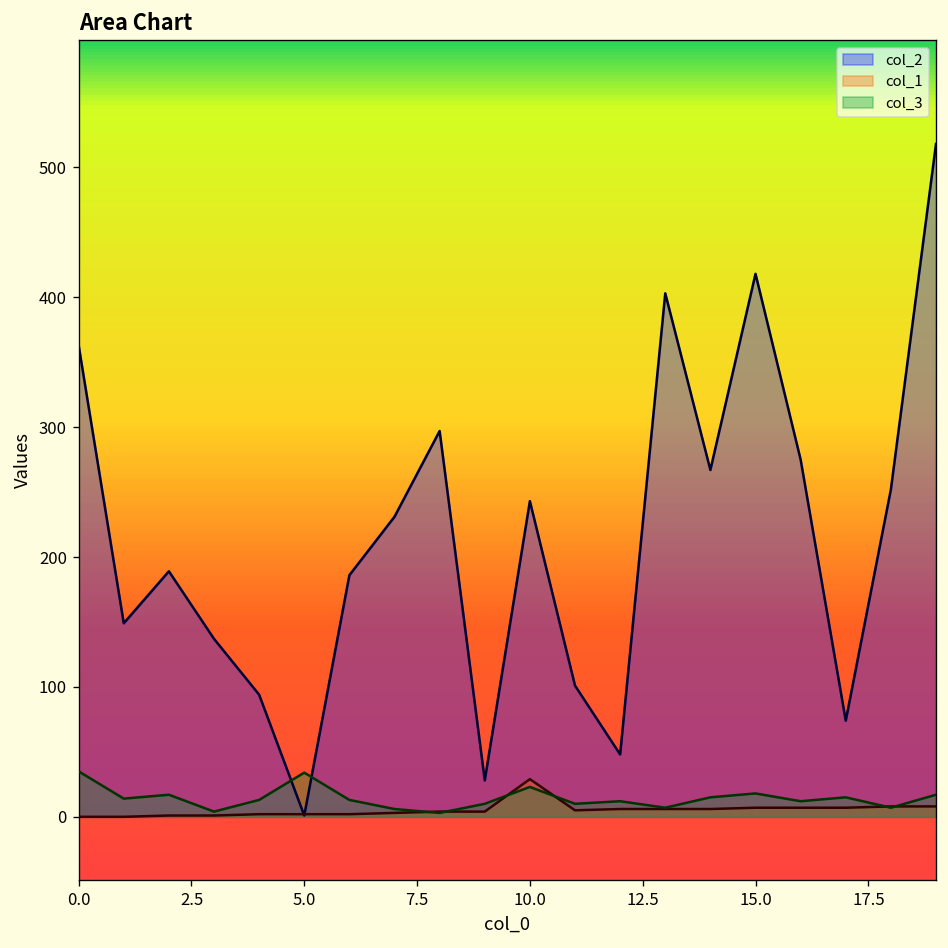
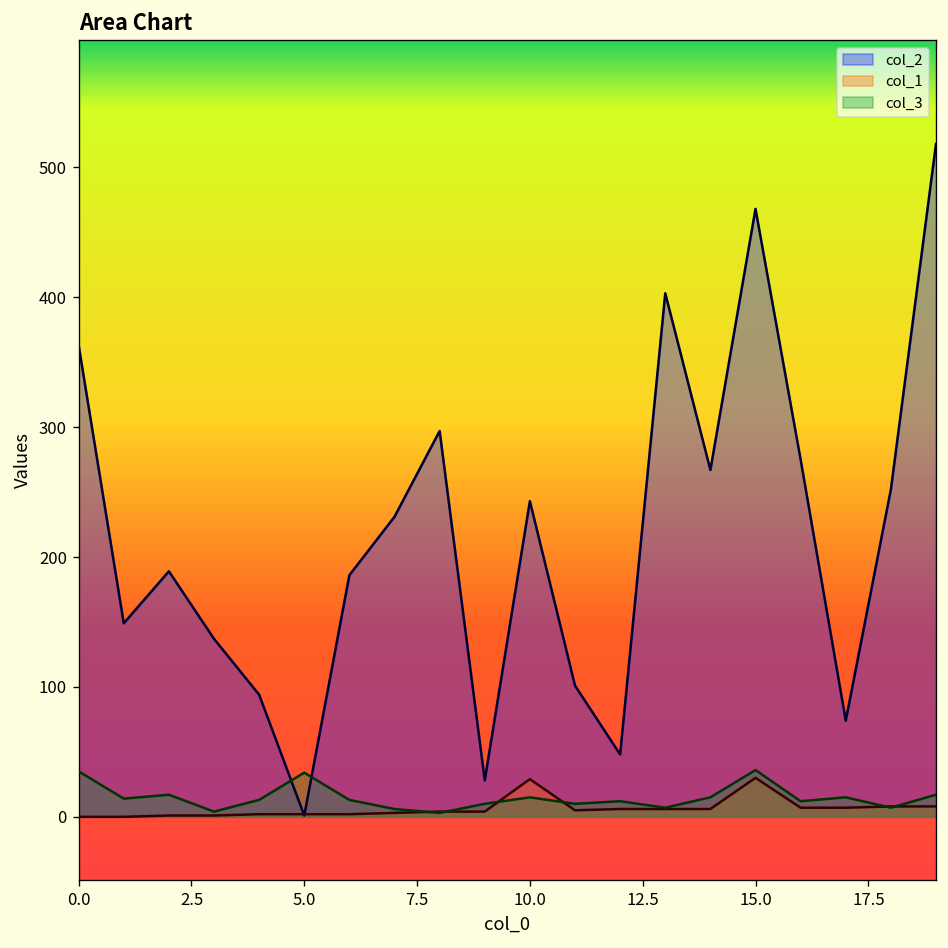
  {
    "col_2": {
      "0.0": 363,
      "10.0": 243,
-     "15.0": 418
+     "15.0": 468
    },
    "col_1": {
      "0.0": 0,
      "10.0": 29,
-     "15.0": 7
+     "15.0": 30
    },
    "col_3": {
      "0.0": 35,
      "5.0": 34,
-     "10.0": 23,
-     "15.0": 18
+     "10.0": 15,
+     "15.0": 36
    }
  }
